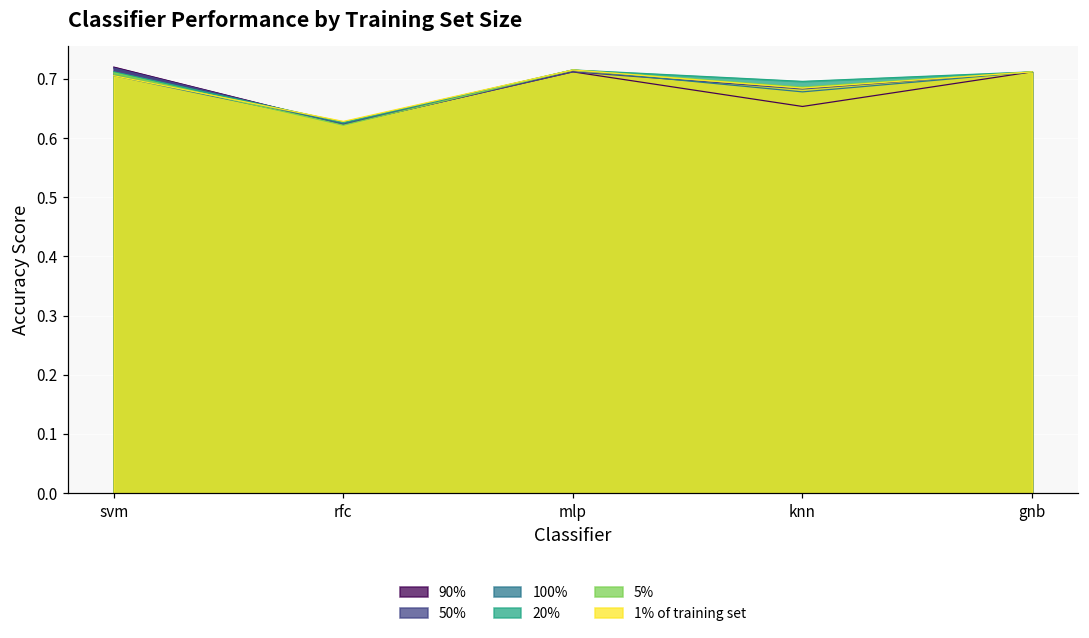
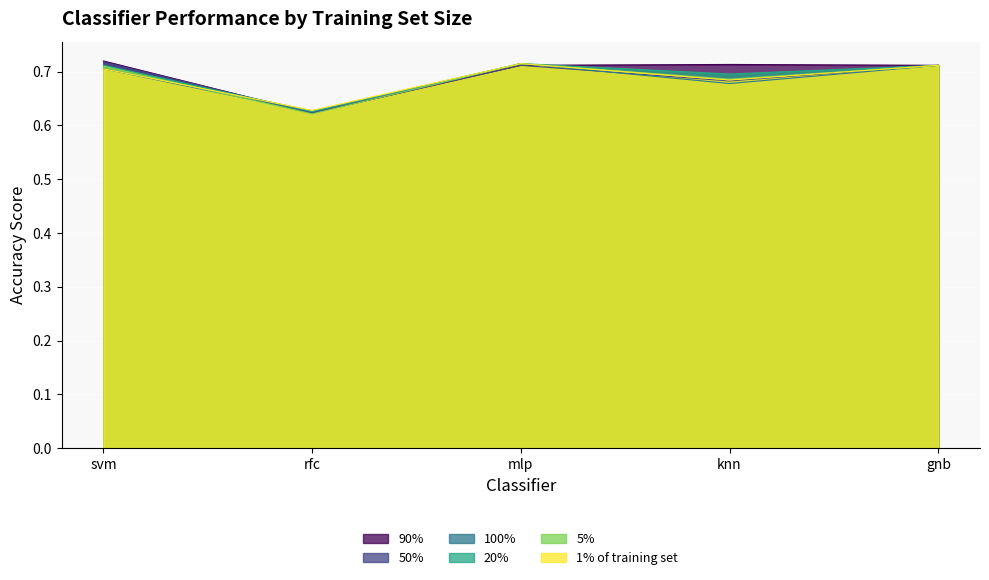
  {
    "90%": {
-     "knn": 0.65
+     "knn": 0.71
    }
  }
